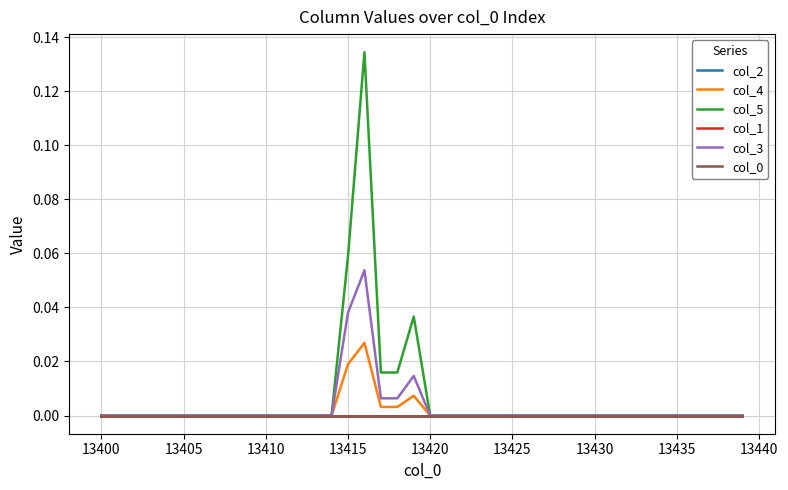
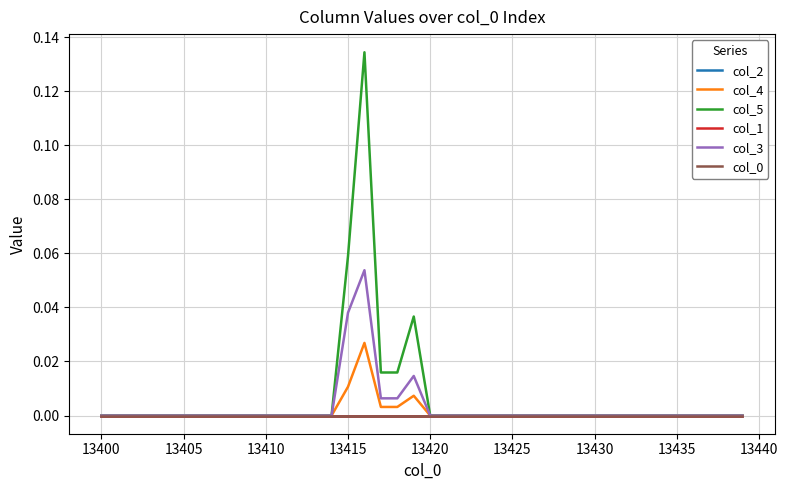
  {
    "col_0": {
      "13415": 0.000
    },
    "col_4": {
-     "13415": 0.019
+     "13415": 0.011
    },
    "col_5": {
      "13415": 0.059
    },
    "col_3": {
      "13415": 0.038
    }
  }
